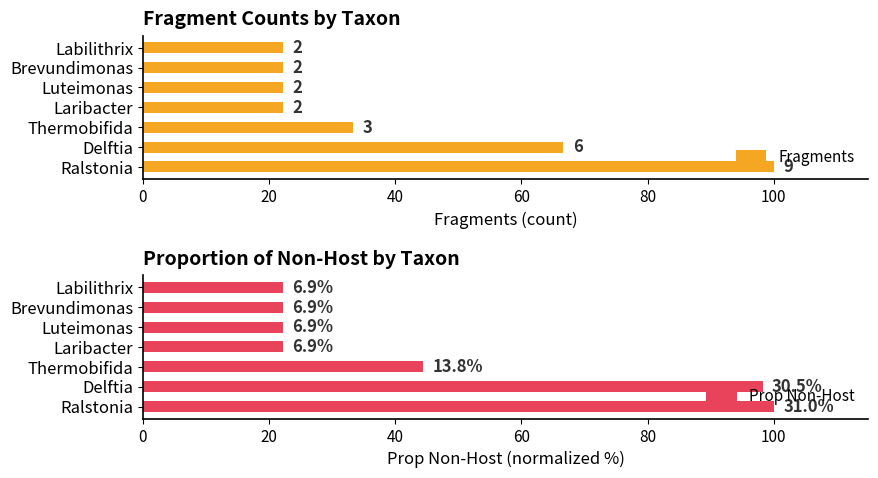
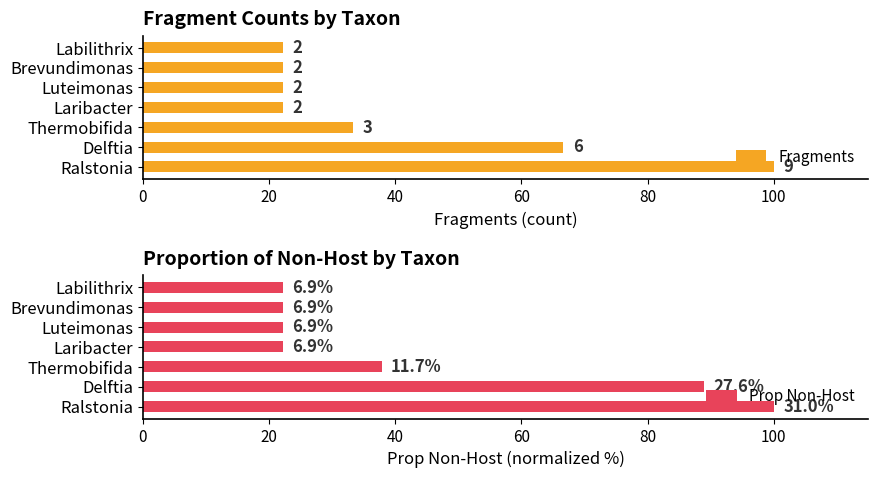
  {
    "Proportion of Non-Host by Taxon": {
-     "Thermobifida": "13.8%",
-     "Delftia": "30.5%"
+     "Thermobifida": "11.7%",
+     "Delftia": "27.6%"
    }
  }
